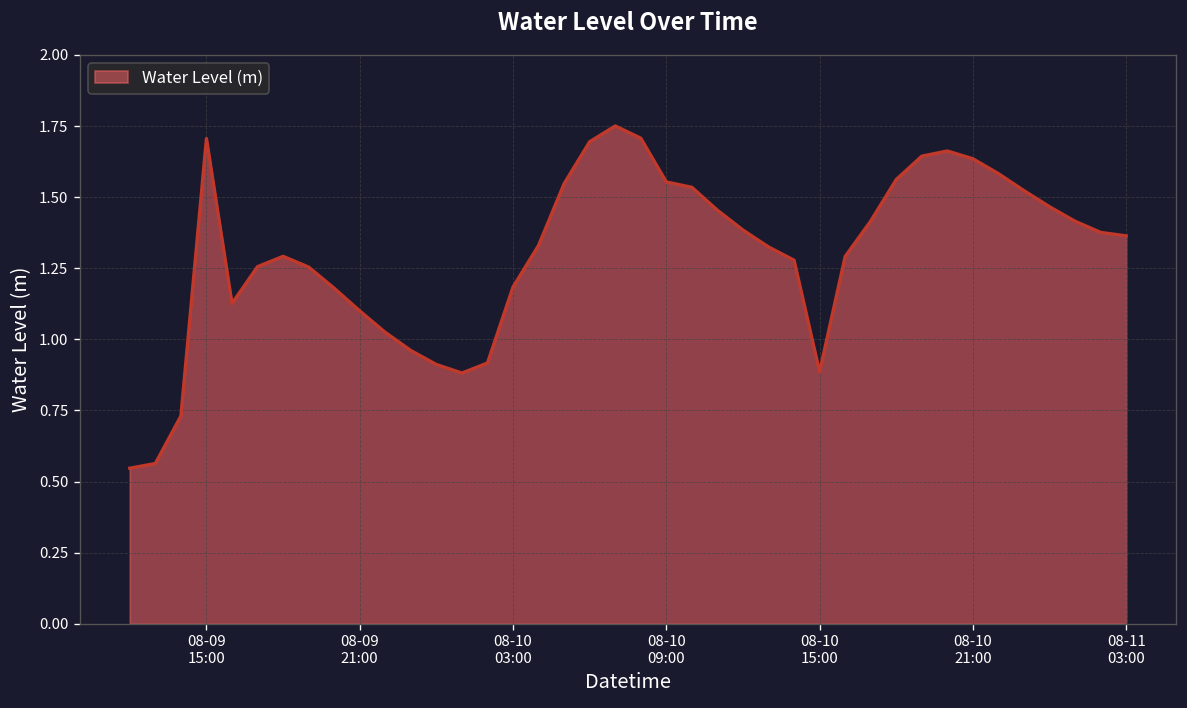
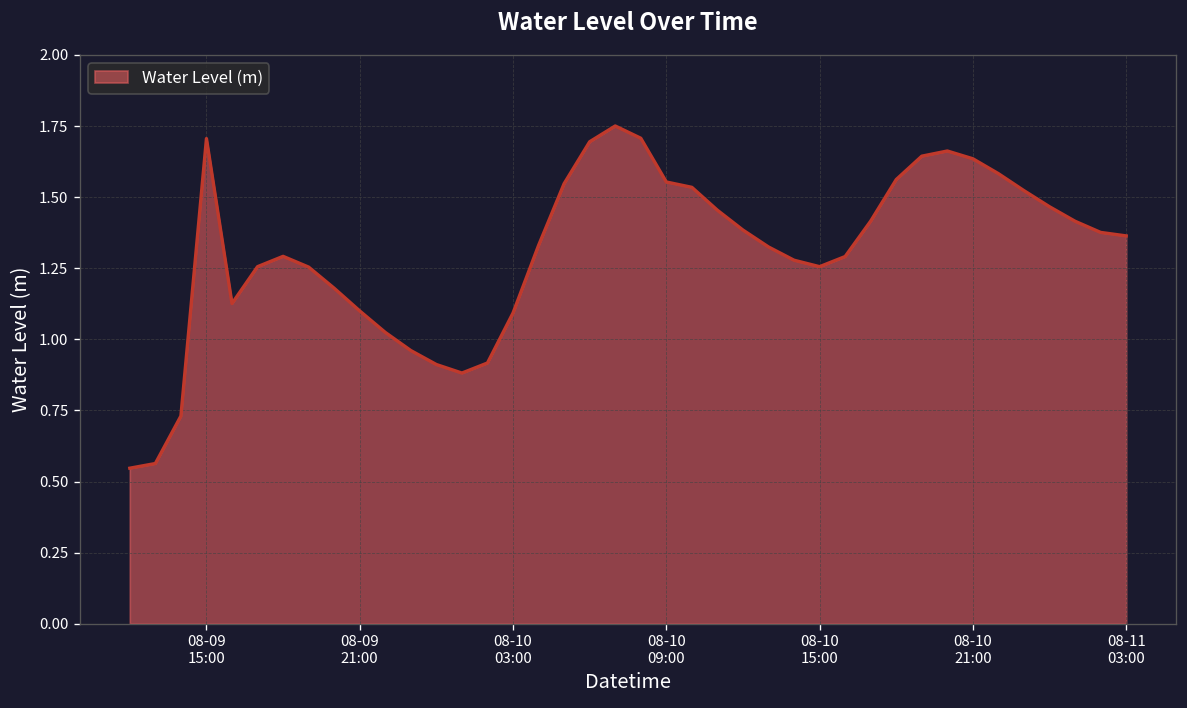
  {
    "08-09 15:00": 1.71,
    "08-09 21:00": 1.10,
-   "08-10 03:00": 1.18,
+   "08-10 03:00": 1.09,
    "08-10 09:00": 1.55,
-   "08-10 15:00": 0.89,
+   "08-10 15:00": 1.26,
    "08-10 21:00": 1.64,
    "08-11 03:00": 1.36
  }
